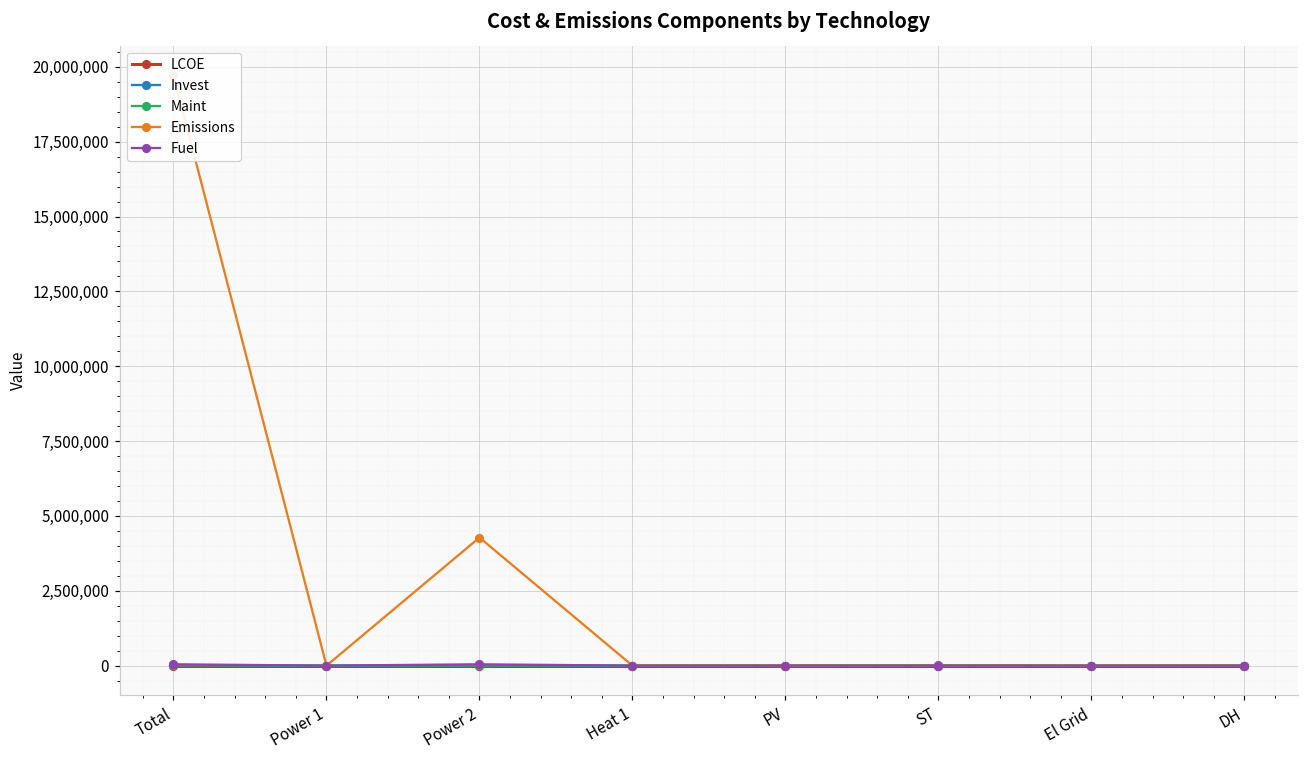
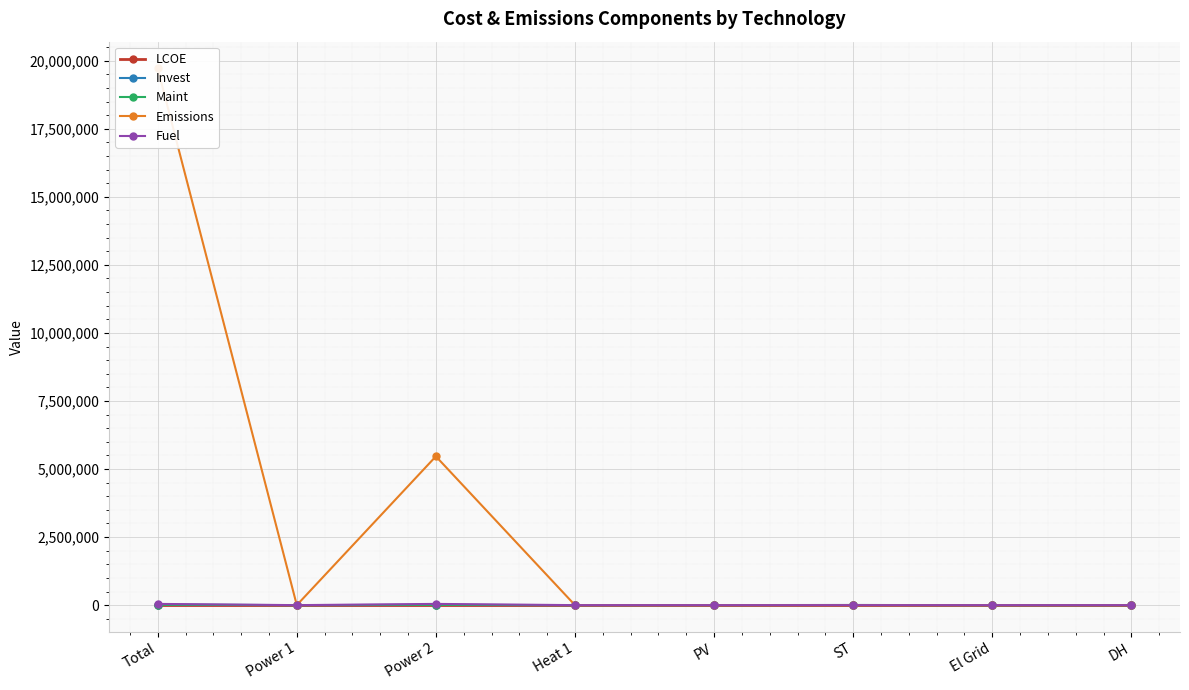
  {
    "Emissions": {
-     "Power 2": "4,300,000"
+     "Power 2": "5,500,000"
    }
  }
